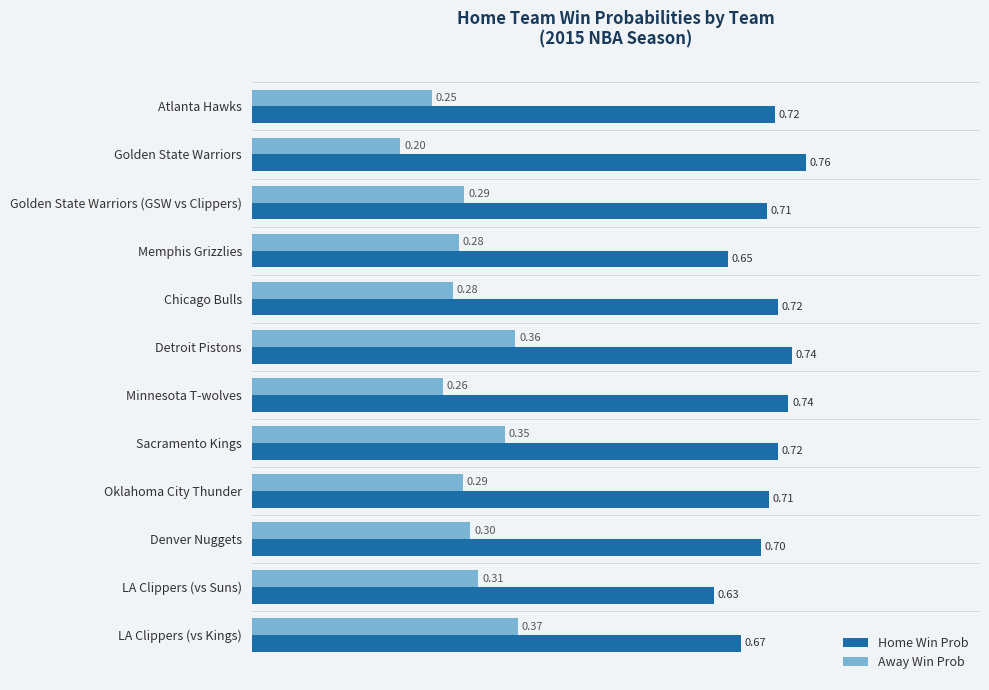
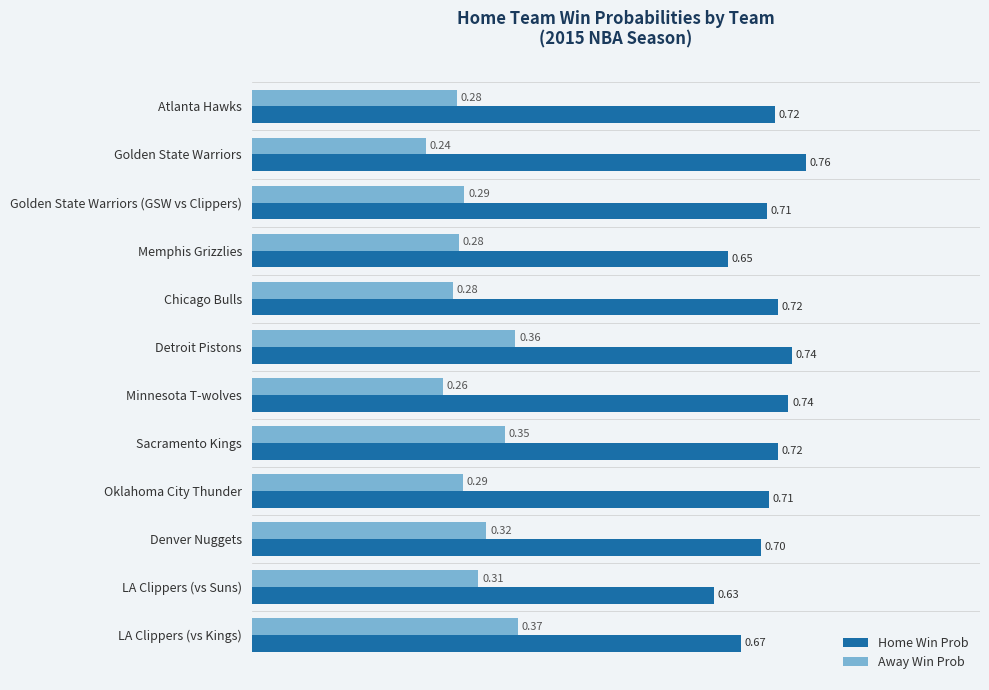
  {
    "Home Win Prob": {
      "Atlanta Hawks": 0.72,
      "Golden State Warriors": 0.76,
      "Golden State Warriors (GSW vs Clippers)": 0.71,
      "Memphis Grizzlies": 0.65,
      "Chicago Bulls": 0.72,
      "Detroit Pistons": 0.74,
      "Minnesota T-wolves": 0.74,
      "Sacramento Kings": 0.72,
      "Oklahoma City Thunder": 0.71,
      "Denver Nuggets": 0.70,
      "LA Clippers (vs Suns)": 0.63,
      "LA Clippers (vs Kings)": 0.67
    },
    "Away Win Prob": {
-     "Atlanta Hawks": 0.25,
-     "Golden State Warriors": 0.20,
+     "Atlanta Hawks": 0.28,
+     "Golden State Warriors": 0.24,
      "Golden State Warriors (GSW vs Clippers)": 0.29,
      "Memphis Grizzlies": 0.28,
      "Chicago Bulls": 0.28,
      "Detroit Pistons": 0.36,
      "Minnesota T-wolves": 0.26,
      "Sacramento Kings": 0.35,
      "Oklahoma City Thunder": 0.29,
-     "Denver Nuggets": 0.30,
+     "Denver Nuggets": 0.32,
      "LA Clippers (vs Suns)": 0.31,
      "LA Clippers (vs Kings)": 0.37
    }
  }
